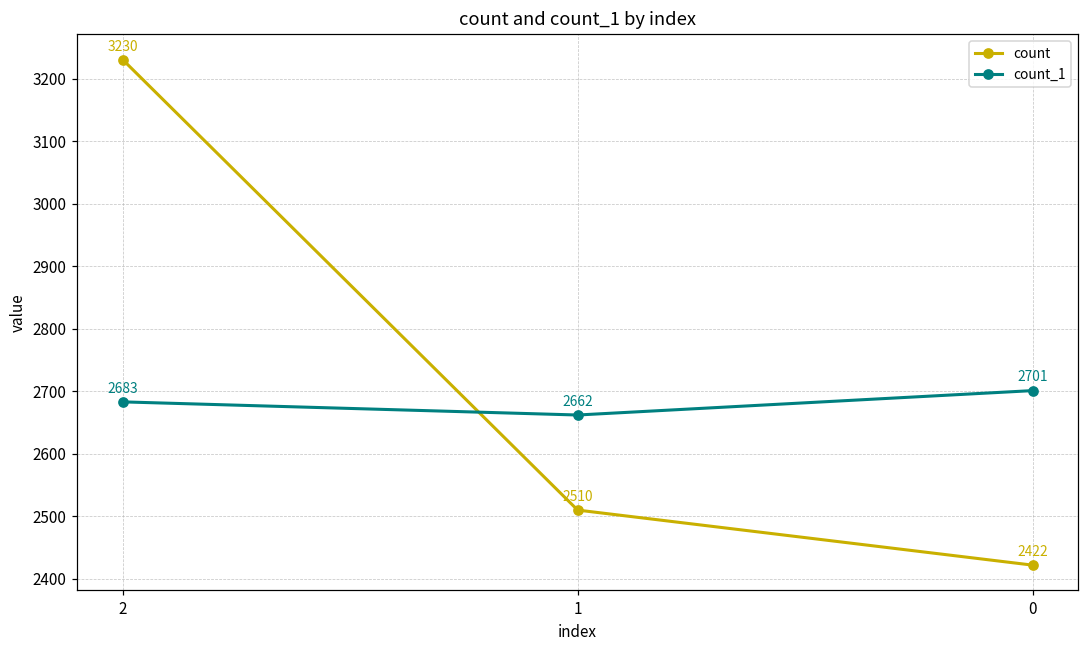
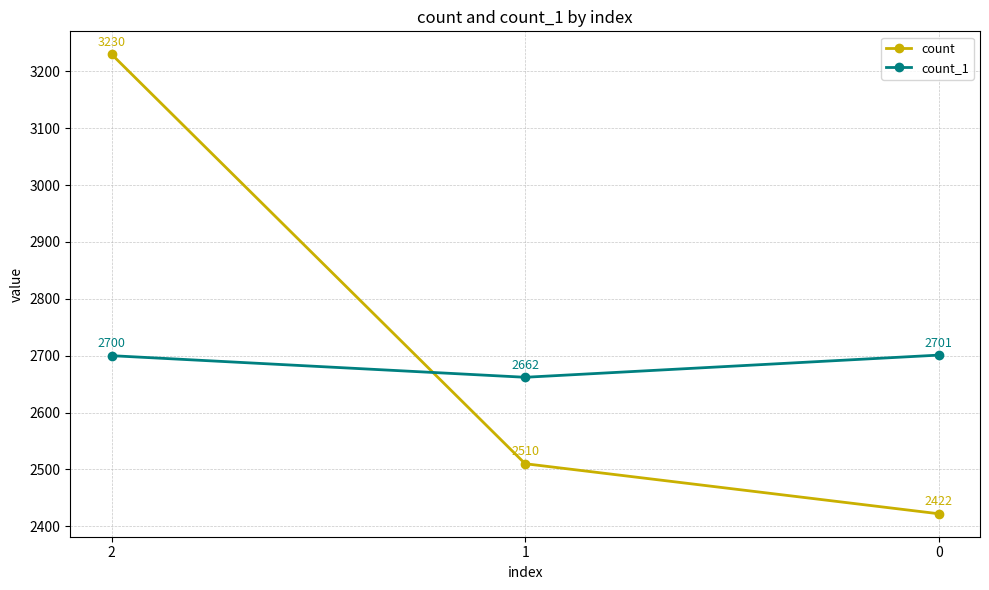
  {
    "count": {
      "2": 3230,
      "1": 2510,
      "0": 2422
    },
    "count_1": {
-     "2": 2683,
+     "2": 2700,
      "1": 2662,
      "0": 2701
    }
  }
